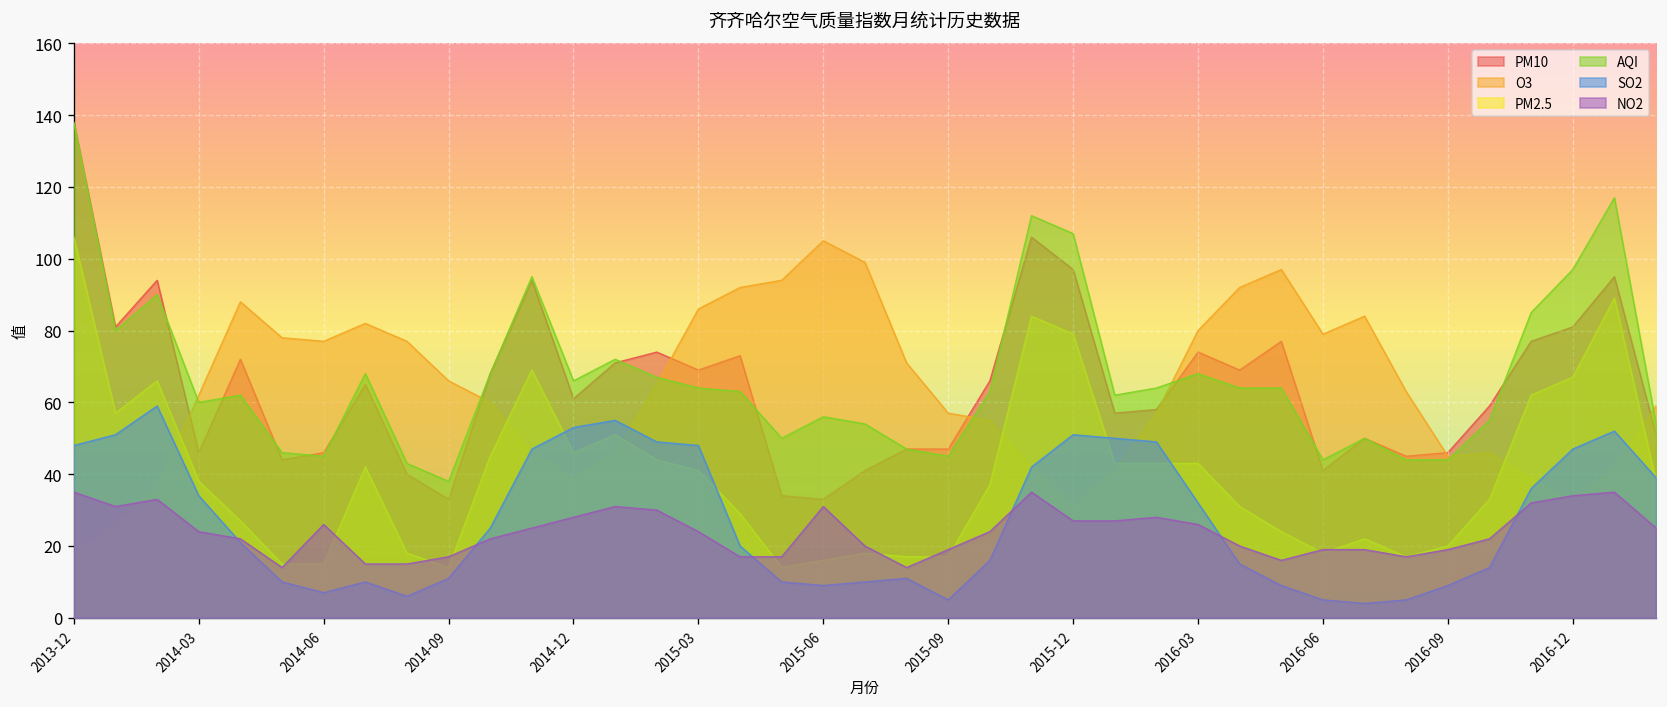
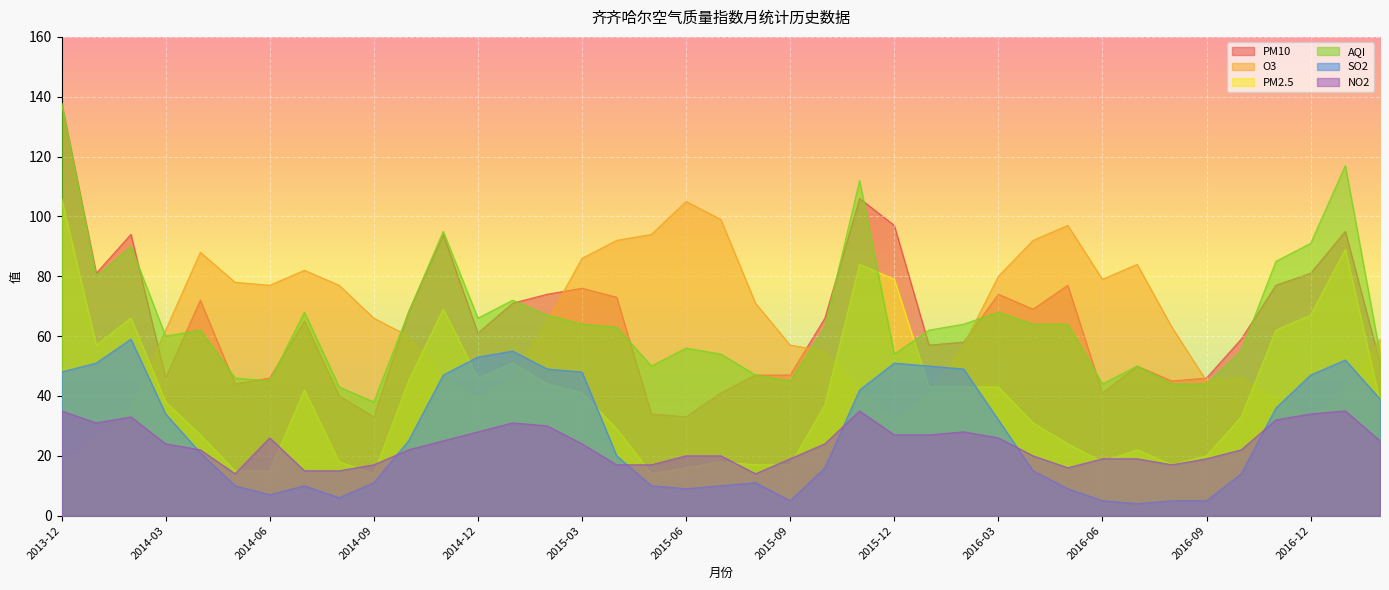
  {
    "PM10": {
      "2014-03": 46,
      "2014-06": 46,
      "2014-09": 33,
      "2014-12": 61,
-     "2015-03": 69,
+     "2015-03": 76,
      "2015-06": 33,
      "2015-09": 47,
      "2015-12": 97,
      "2016-03": 74,
      "2016-06": 41,
      "2016-09": 46,
      "2016-12": 81
    },
    "AQI": {
      "2014-03": 60,
      "2014-06": 45,
      "2014-09": 38,
      "2014-12": 66,
      "2015-03": 64,
      "2015-06": 56,
      "2015-09": 45,
-     "2015-12": 107,
+     "2015-12": 54,
      "2016-03": 68,
      "2016-06": 44,
      "2016-09": 44,
-     "2016-12": 97
+     "2016-12": 91
    },
    "SO2": {
      "2013-12": 48,
      "2014-03": 34,
      "2014-06": 7,
      "2014-09": 11,
      "2014-12": 53,
      "2015-03": 48,
      "2015-06": 9,
      "2015-09": 5,
      "2015-12": 51,
      "2016-03": 32,
      "2016-06": 5,
-     "2016-09": 9,
+     "2016-09": 5,
      "2016-12": 47
    },
    "NO2": {
      "2013-12": 35,
      "2014-03": 24,
      "2014-06": 26,
      "2014-09": 17,
      "2014-12": 28,
      "2015-03": 24,
-     "2015-06": 31,
+     "2015-06": 20,
      "2015-09": 19,
      "2015-12": 27,
      "2016-03": 26,
      "2016-06": 19,
      "2016-09": 19,
      "2016-12": 34
    }
  }
